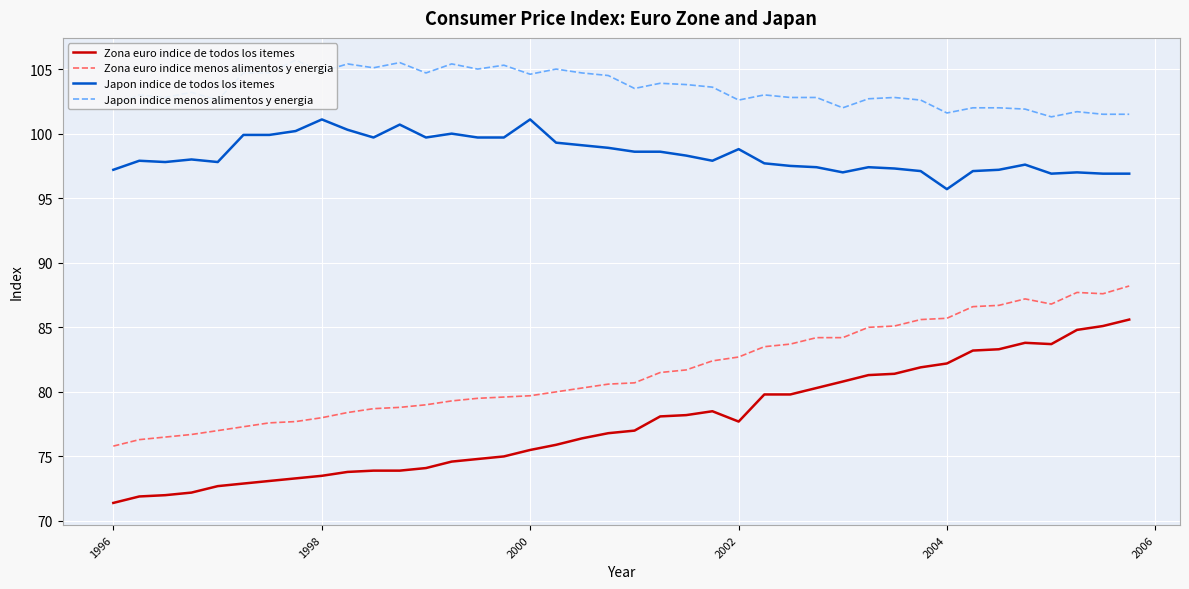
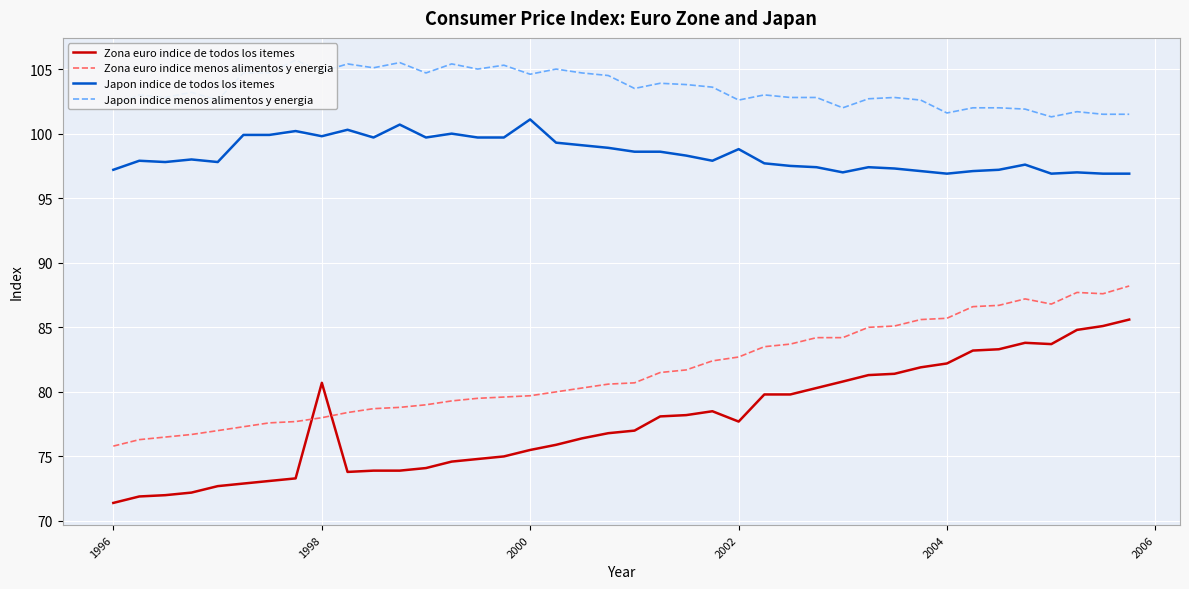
  {
    "Zona euro indice de todos los itemes": {
      "1996": 71.4,
-     "1998": 73.5,
+     "1998": 80.7,
      "2000": 75.5,
      "2002": 77.7,
      "2004": 82.2
    },
    "Zona euro indice menos alimentos y energia": {
      "1996": 75.8,
      "1998": 78.0,
      "2000": 79.7,
      "2002": 82.7,
      "2004": 85.7
    },
    "Japon indice de todos los itemes": {
      "1996": 97.2,
-     "1998": 101.1,
+     "1998": 99.8,
      "2000": 101.1,
      "2002": 98.8,
-     "2004": 95.7
+     "2004": 96.9
    },
    "Japon indice menos alimentos y energia": {
      "2000": 104.6,
      "2002": 102.6,
      "2004": 101.6
    }
  }
